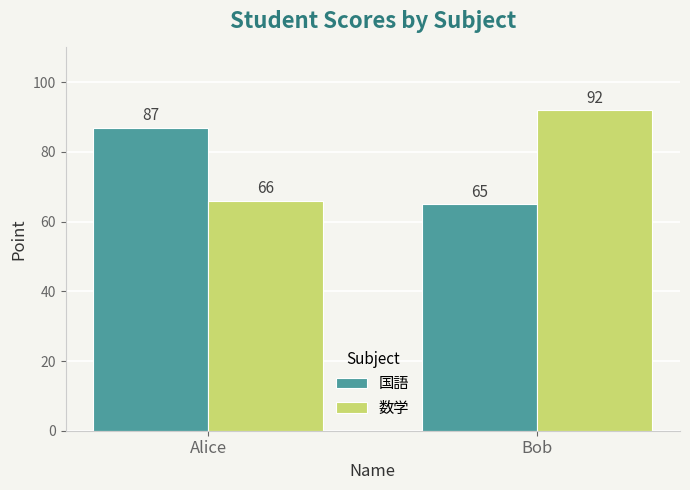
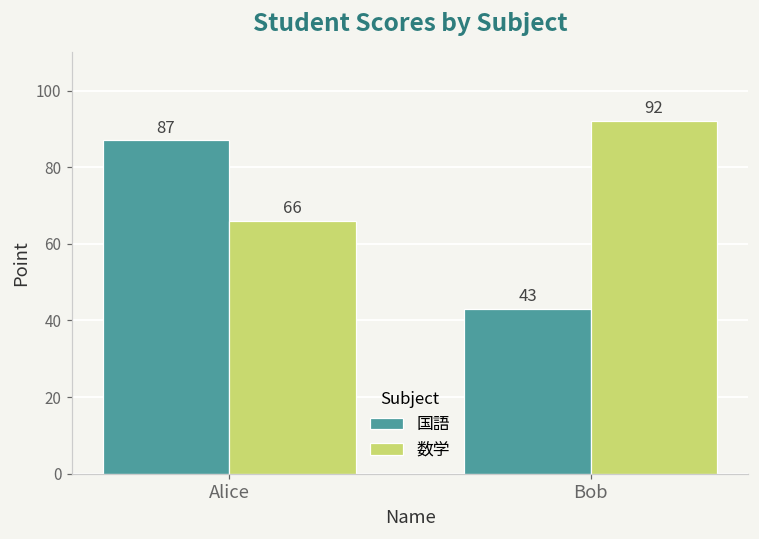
  {
    "国語": {
      "Alice": 87,
-     "Bob": 65
+     "Bob": 43
    },
    "数学": {
      "Alice": 66,
      "Bob": 92
    }
  }
